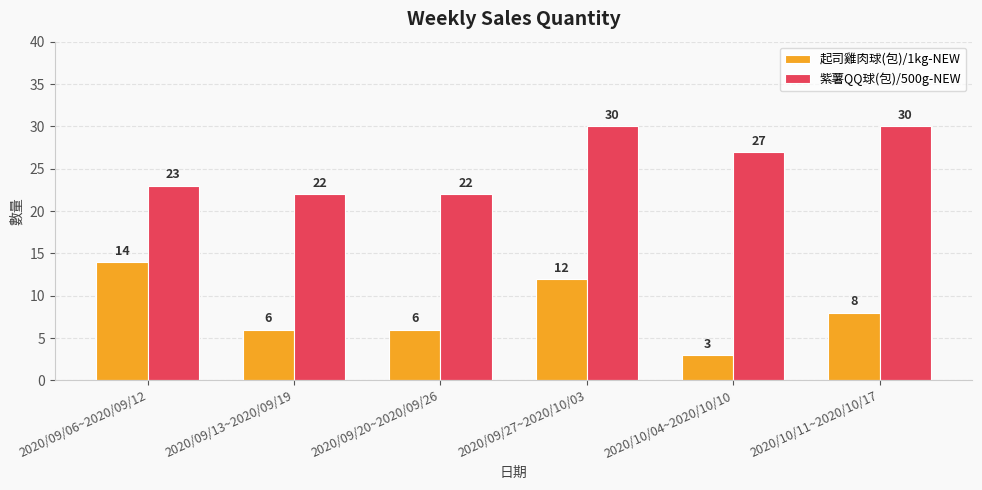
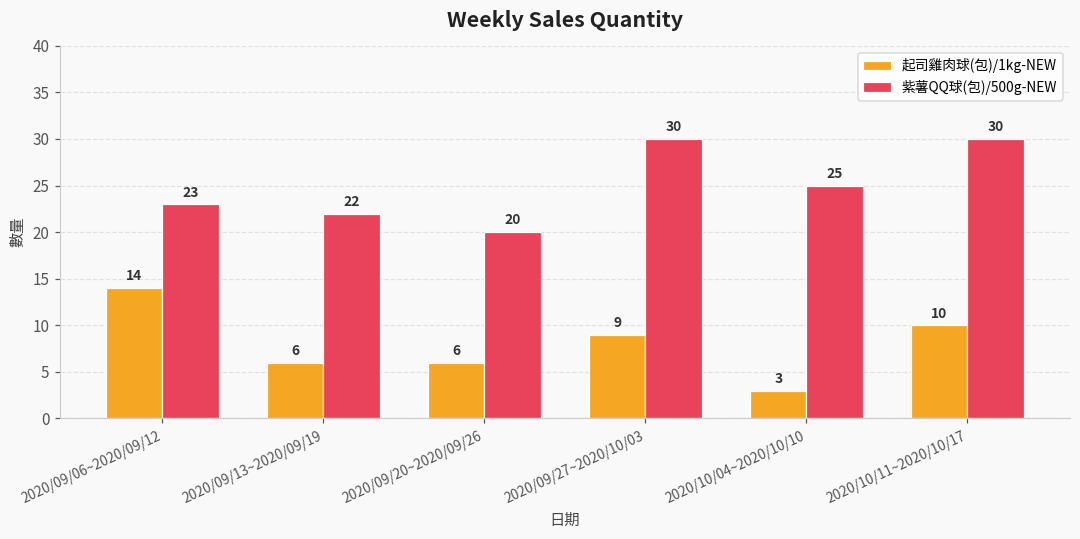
  {
    "起司雞肉球(包)/1kg-NEW": {
      "2020/09/06~2020/09/12": 14,
      "2020/09/13~2020/09/19": 6,
      "2020/09/20~2020/09/26": 6,
-     "2020/09/27~2020/10/03": 12,
+     "2020/09/27~2020/10/03": 9,
      "2020/10/04~2020/10/10": 3,
-     "2020/10/11~2020/10/17": 8
+     "2020/10/11~2020/10/17": 10
    },
    "紫薯QQ球(包)/500g-NEW": {
      "2020/09/06~2020/09/12": 23,
      "2020/09/13~2020/09/19": 22,
-     "2020/09/20~2020/09/26": 22,
+     "2020/09/20~2020/09/26": 20,
      "2020/09/27~2020/10/03": 30,
-     "2020/10/04~2020/10/10": 27,
+     "2020/10/04~2020/10/10": 25,
      "2020/10/11~2020/10/17": 30
    }
  }
